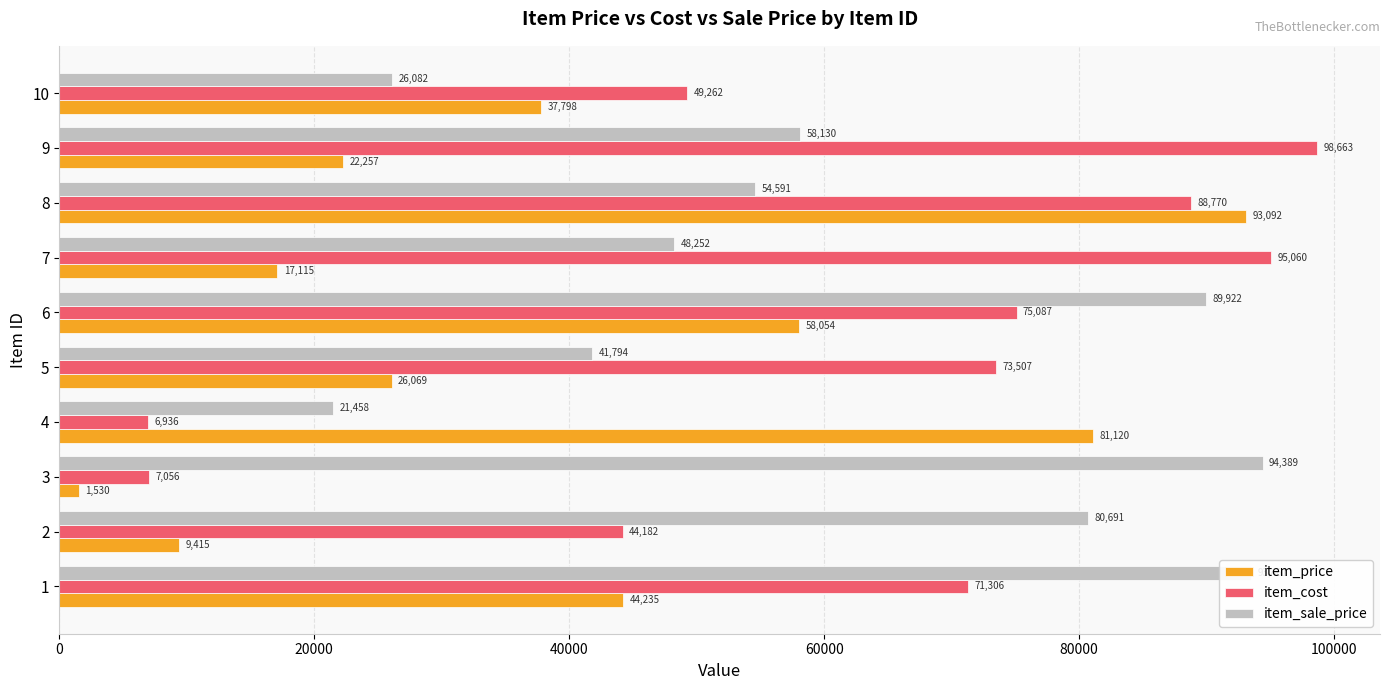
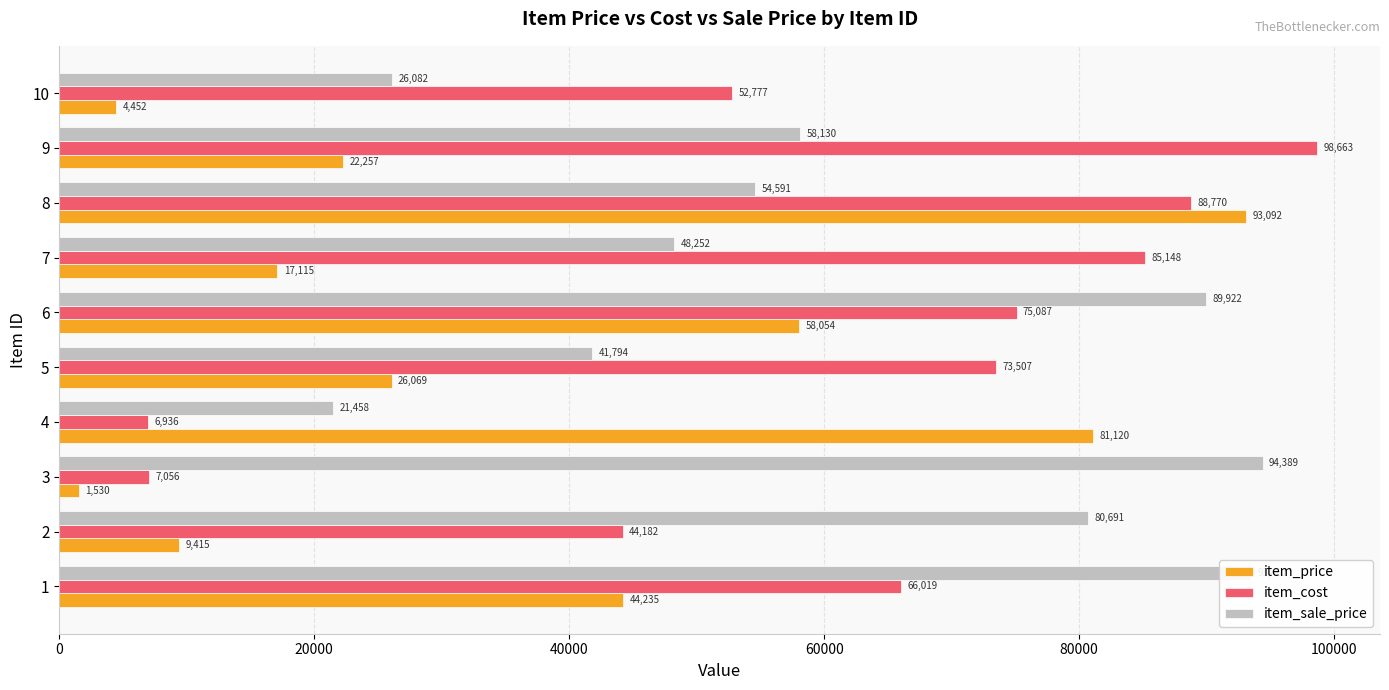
  {
    "item_price": {
-     "10": "37,798",
+     "10": "4,452",
      "9": "22,257",
      "8": "93,092",
      "7": "17,115",
      "6": "58,054",
      "5": "26,069",
      "4": "81,120",
      "3": "1,530",
      "2": "9,415",
      "1": "44,235"
    },
    "item_cost": {
-     "10": "49,262",
+     "10": "52,777",
      "9": "98,663",
      "8": "88,770",
-     "7": "95,060",
+     "7": "85,148",
      "6": "75,087",
      "5": "73,507",
      "4": "6,936",
      "3": "7,056",
      "2": "44,182",
-     "1": "71,306"
+     "1": "66,019"
    },
    "item_sale_price": {
      "10": "26,082",
      "9": "58,130",
      "8": "54,591",
      "7": "48,252",
      "6": "89,922",
      "5": "41,794",
      "4": "21,458",
      "3": "94,389",
      "2": "80,691"
    }
  }
